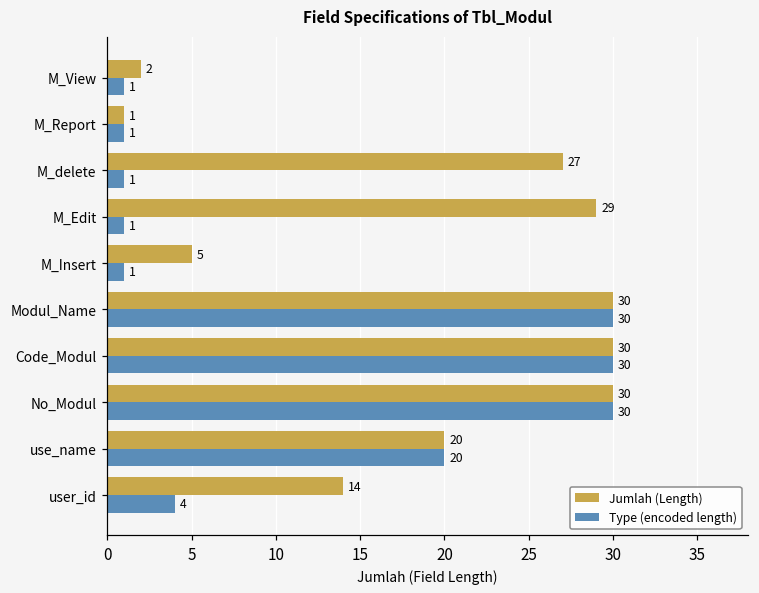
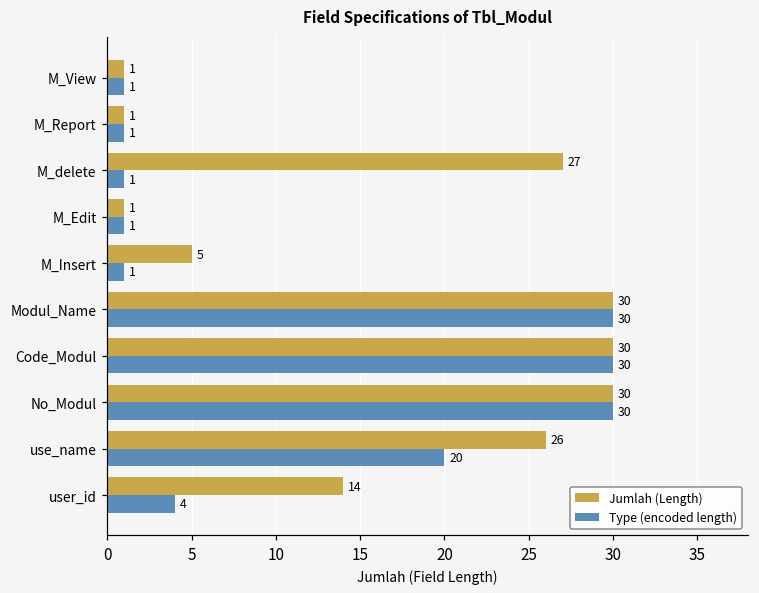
  {
    "Jumlah (Length)": {
-     "M_View": 2,
+     "M_View": 1,
      "M_Report": 1,
      "M_delete": 27,
-     "M_Edit": 29,
+     "M_Edit": 1,
      "M_Insert": 5,
      "Modul_Name": 30,
      "Code_Modul": 30,
      "No_Modul": 30,
-     "use_name": 20,
+     "use_name": 26,
      "user_id": 14
    },
    "Type (encoded length)": {
      "M_View": 1,
      "M_Report": 1,
      "M_delete": 1,
      "M_Edit": 1,
      "M_Insert": 1,
      "Modul_Name": 30,
      "Code_Modul": 30,
      "No_Modul": 30,
      "use_name": 20,
      "user_id": 4
    }
  }
